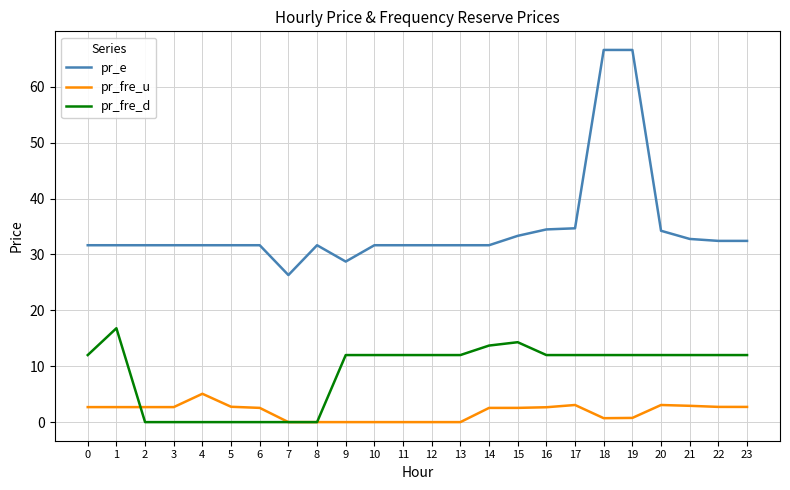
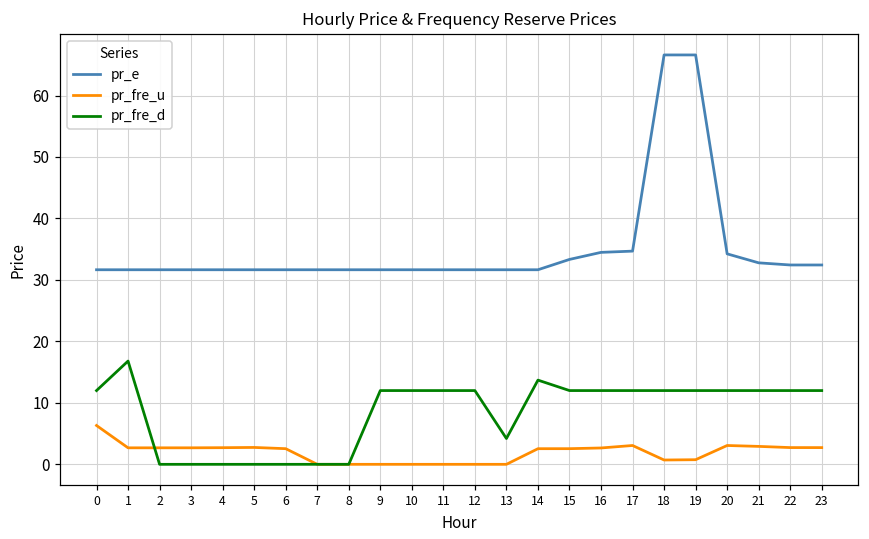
  {
    "pr_e": {
      "0": 32,
      "1": 32,
      "2": 32,
      "3": 32,
      "4": 32,
      "5": 32,
      "6": 32,
-     "7": 26,
+     "7": 32,
      "8": 32,
-     "9": 29,
+     "9": 32,
      "10": 32,
      "11": 32,
      "12": 32,
      "13": 32,
      "14": 32,
      "15": 33,
      "16": 34,
      "17": 35,
      "18": 67,
      "19": 67,
      "20": 34,
      "21": 33,
      "22": 32,
      "23": 32
    },
    "pr_fre_u": {
-     "0": 3,
+     "0": 6,
      "1": 3,
      "2": 3,
      "3": 3,
-     "4": 5,
+     "4": 3,
      "5": 3,
      "6": 3,
      "9": 0,
      "10": 0,
      "11": 0,
      "12": 0,
      "13": 0,
      "14": 3,
      "15": 3,
      "16": 3,
      "17": 3,
      "18": 1,
      "19": 1,
      "20": 3,
      "21": 3,
      "22": 3,
      "23": 3
    },
    "pr_fre_d": {
      "0": 12,
      "1": 17,
      "2": 0,
      "3": 0,
      "4": 0,
      "5": 0,
      "6": 0,
      "9": 12,
      "10": 12,
      "11": 12,
      "12": 12,
-     "13": 12,
+     "13": 4,
      "14": 14,
-     "15": 14,
+     "15": 12,
      "16": 12,
      "17": 12,
      "18": 12,
      "19": 12,
      "20": 12,
      "21": 12,
      "22": 12,
      "23": 12
    }
  }
